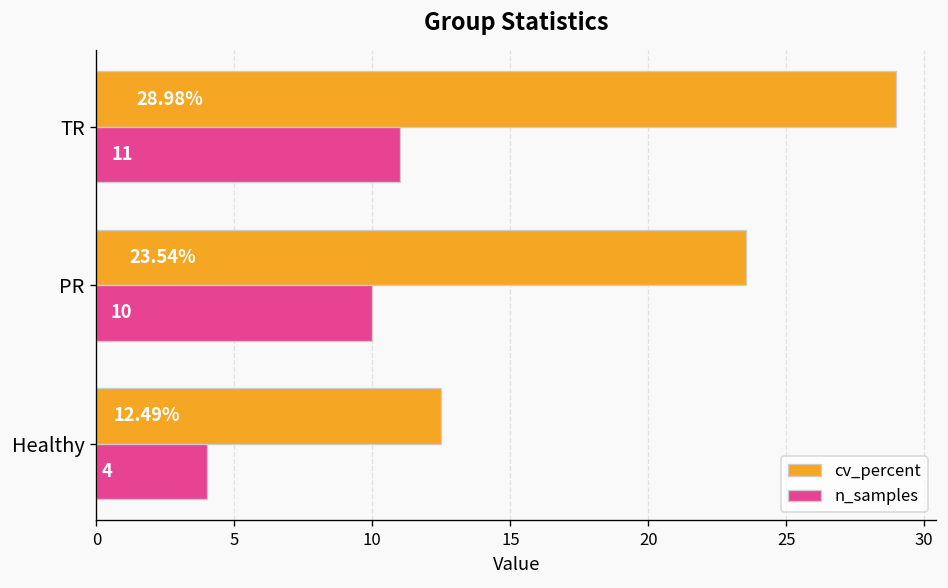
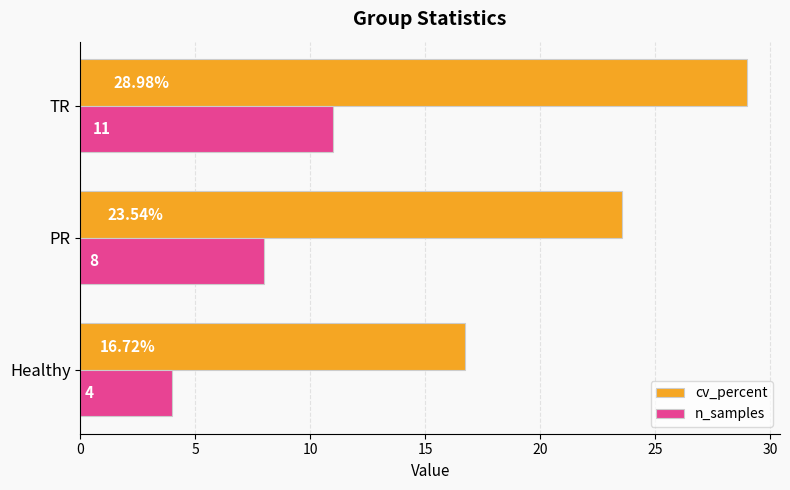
  {
    "cv_percent": {
      "TR": "28.98%",
      "PR": "23.54%",
-     "Healthy": "12.49%"
+     "Healthy": "16.72%"
    },
    "n_samples": {
      "TR": "11",
-     "PR": "10",
+     "PR": "8",
      "Healthy": "4"
    }
  }
